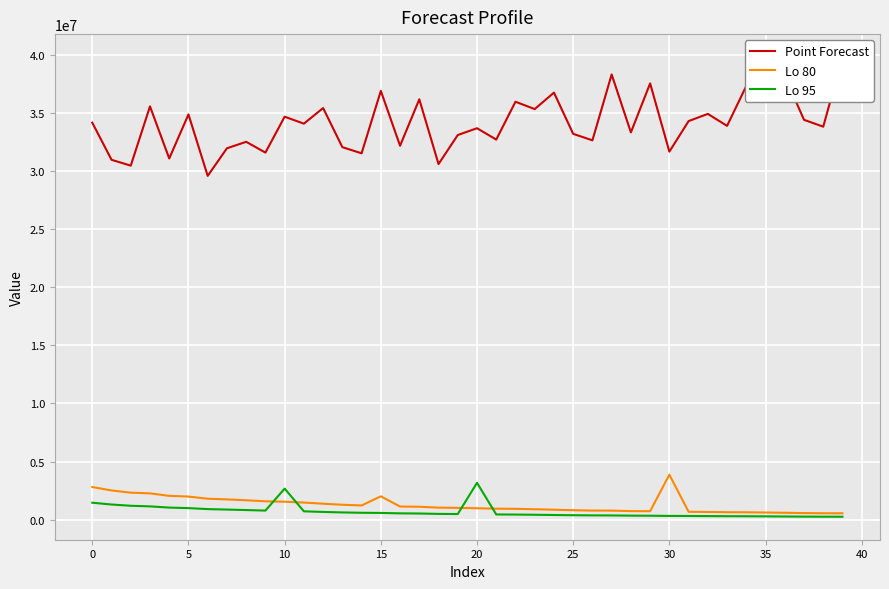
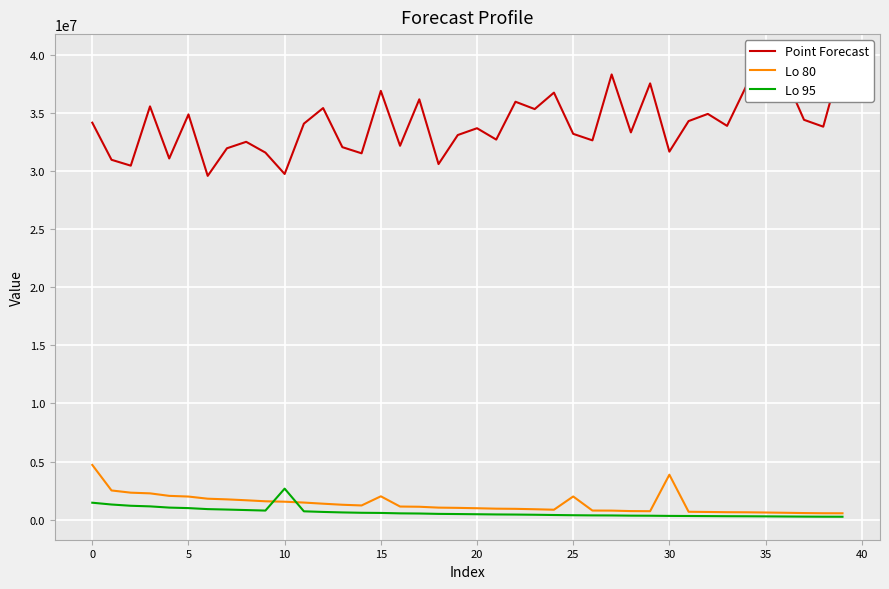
  {
    "Point Forecast": {
      "0": 34200000,
      "5": 34900000,
-     "10": 34700000,
+     "10": 29800000,
      "15": 36900000,
      "20": 33700000,
      "25": 33200000,
      "30": 31700000
    },
    "Lo 80": {
-     "0": 2800000,
+     "0": 4700000,
      "5": 2000000,
      "10": 1500000,
      "15": 2000000,
      "20": 1000000,
-     "25": 800000,
+     "25": 2000000,
      "30": 3900000,
      "35": 600000
    },
    "Lo 95": {
      "0": 1500000,
      "5": 1000000,
      "10": 2700000,
      "15": 600000,
-     "20": 3200000,
+     "20": 500000,
      "25": 400000,
      "30": 300000,
      "35": 300000
    }
  }
